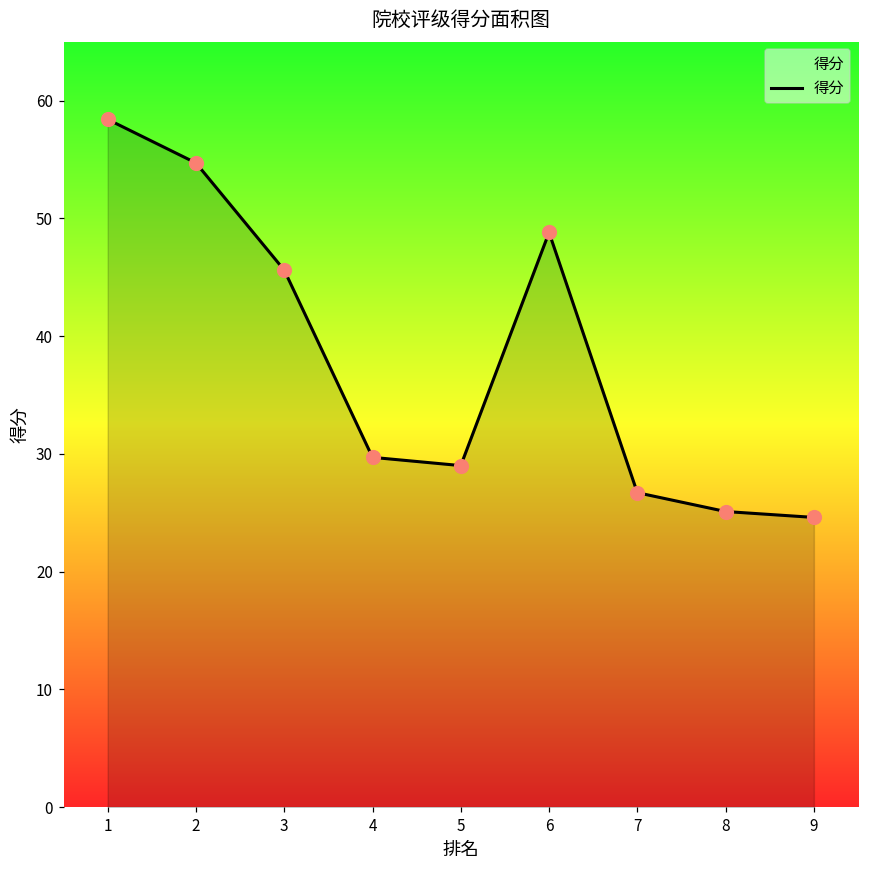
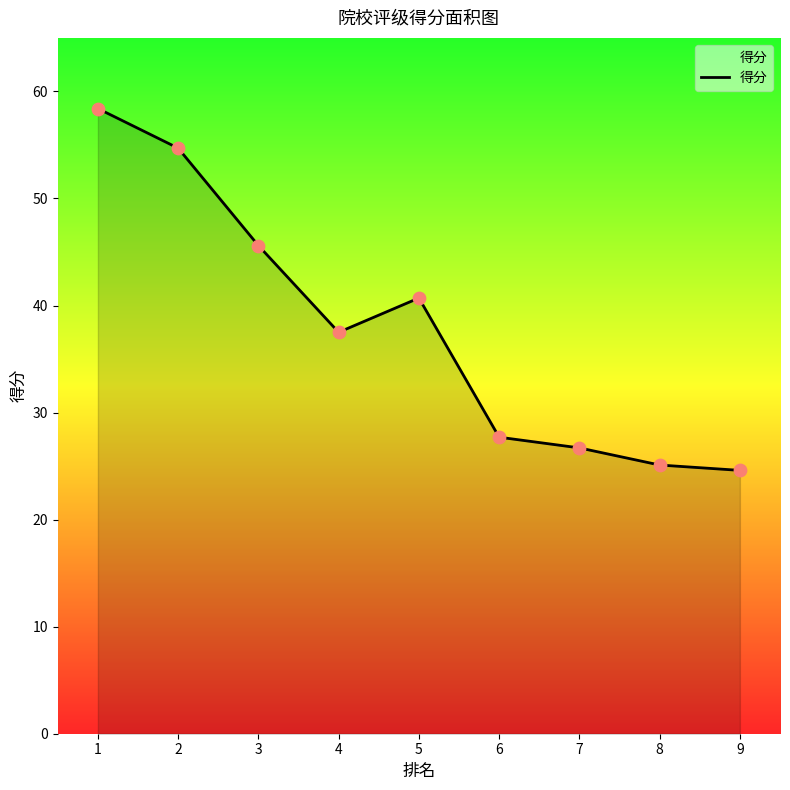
  {
    "1": 58.4,
    "2": 54.7,
    "3": 45.6,
-   "4": 29.7,
-   "5": 29.0,
-   "6": 48.8,
+   "4": 37.5,
+   "5": 40.7,
+   "6": 27.7,
    "7": 26.7,
    "8": 25.1,
    "9": 24.6
  }
